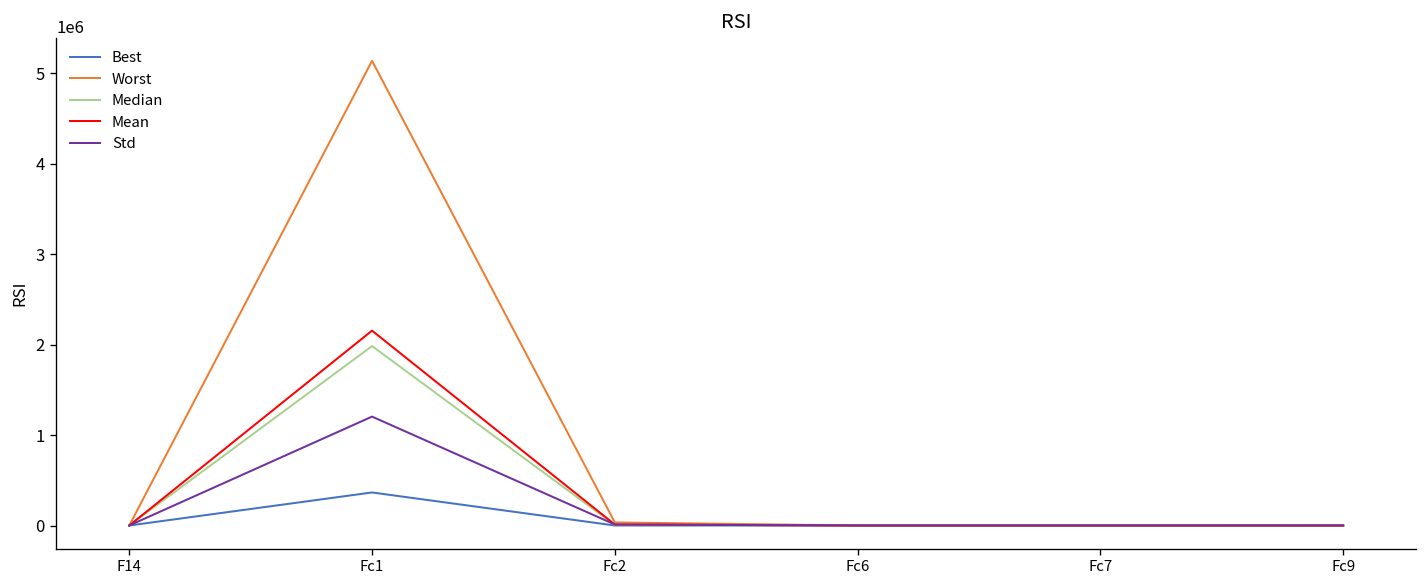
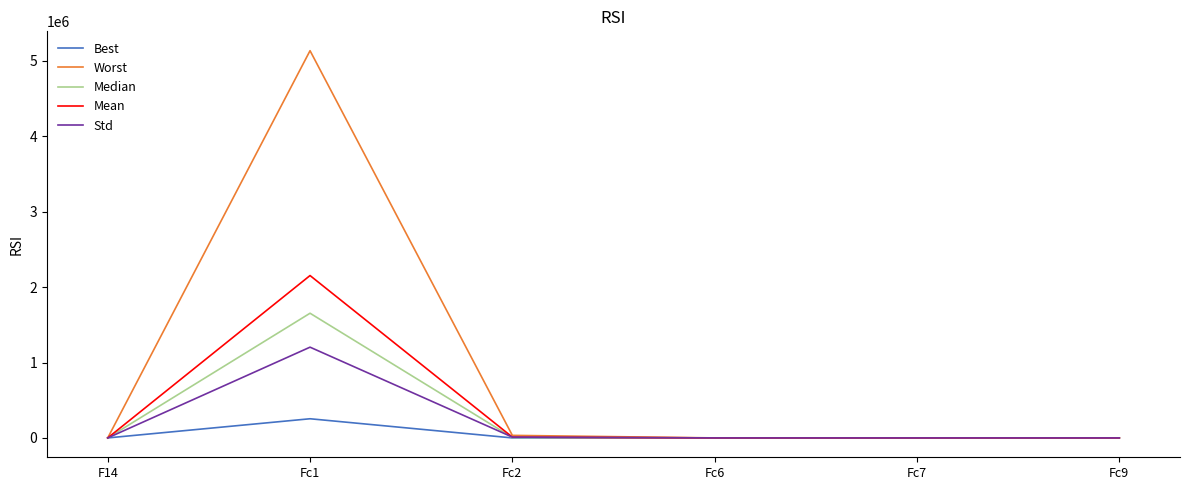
  {
    "Best": {
-     "Fc1": 400000
+     "Fc1": 300000
    },
    "Worst": {
      "Fc1": 5100000
    },
    "Median": {
-     "Fc1": 2000000
+     "Fc1": 1700000
    },
    "Mean": {
      "Fc1": 2200000
    },
    "Std": {
      "Fc1": 1200000
    }
  }
